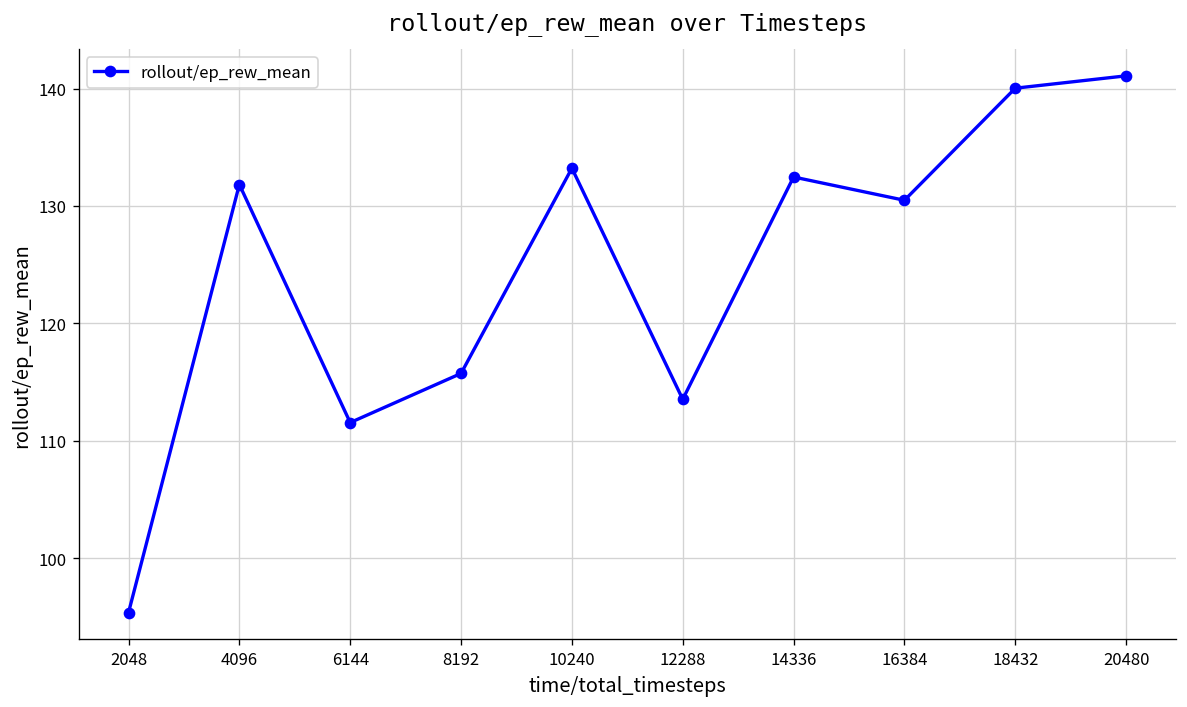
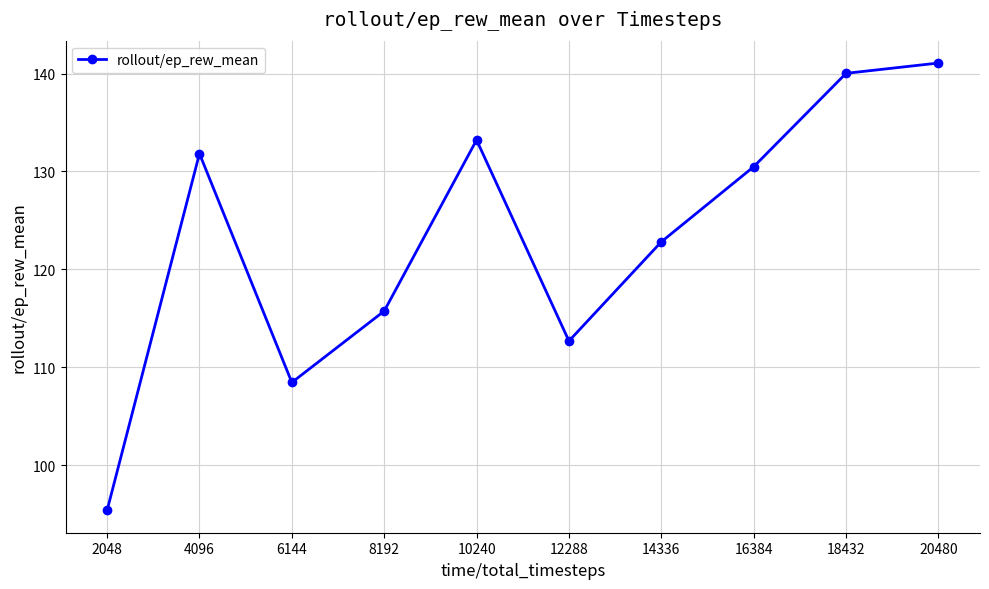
  {
    "2048": 95,
    "4096": 132,
-   "6144": 112,
+   "6144": 108,
    "8192": 116,
    "10240": 133,
-   "12288": 114,
-   "14336": 132,
+   "12288": 113,
+   "14336": 123,
    "16384": 130,
    "18432": 140,
    "20480": 141
  }
